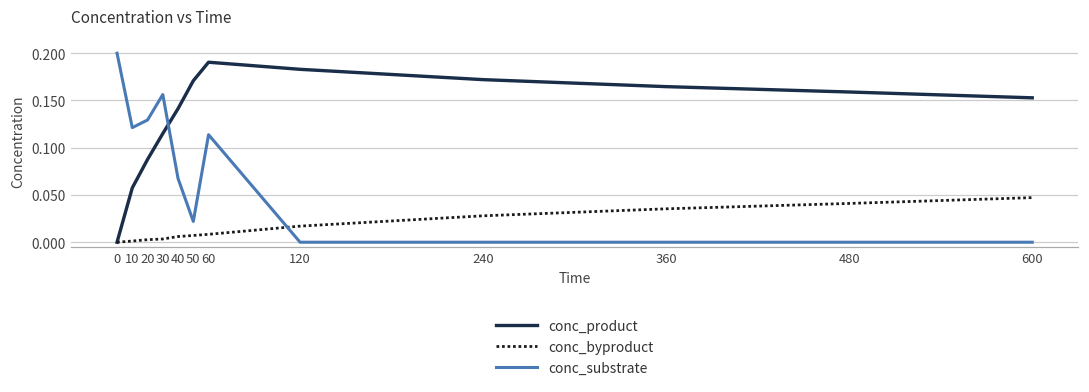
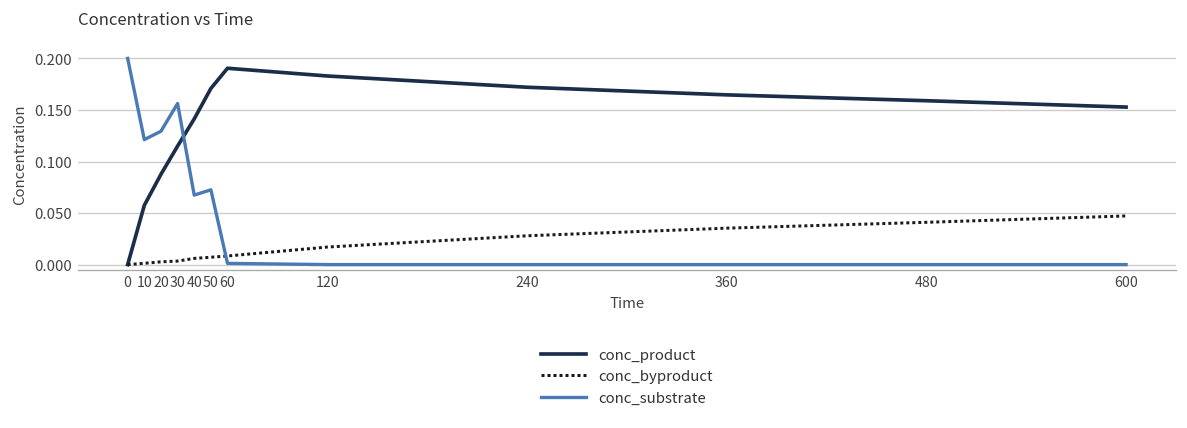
  {
    "conc_substrate": {
      "0": 0.20,
      "10": 0.12,
      "20": 0.13,
      "30": 0.16,
      "40": 0.07,
-     "50": 0.02,
-     "60": 0.11,
+     "50": 0.07,
+     "60": 0.00,
      "120": 0.00,
      "240": 0.00,
      "360": 0.00,
      "480": 0.00,
      "600": 0.00
    }
  }
